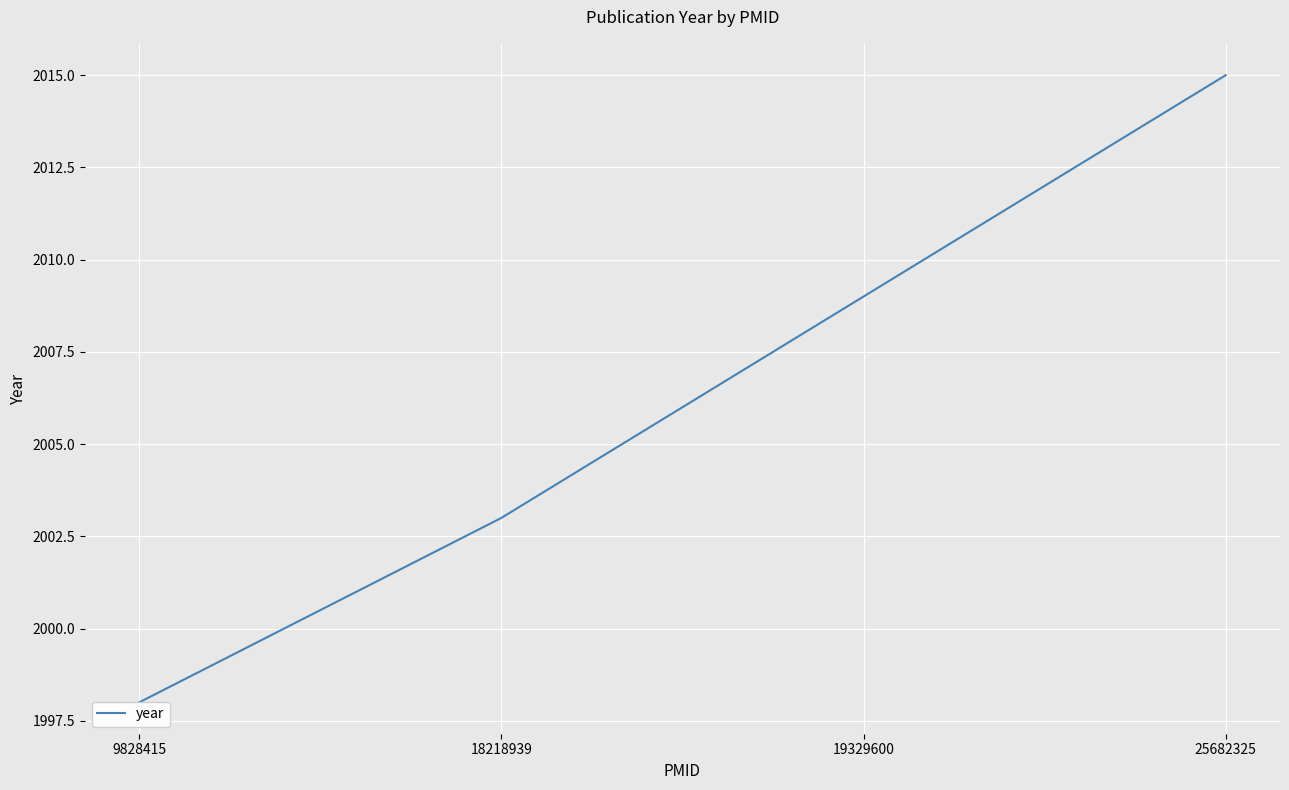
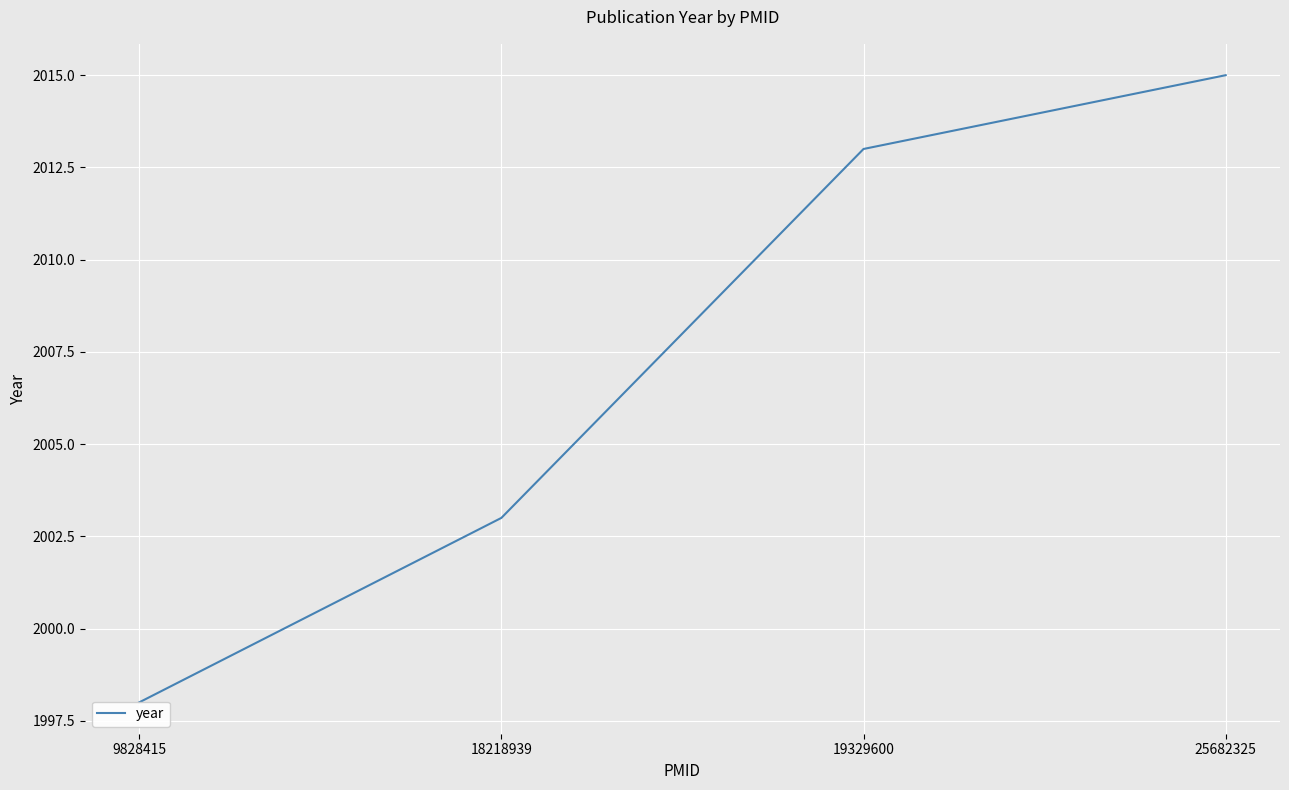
  {
    "18218939": 2003,
-   "19329600": 2009,
+   "19329600": 2013,
    "25682325": 2015
  }
